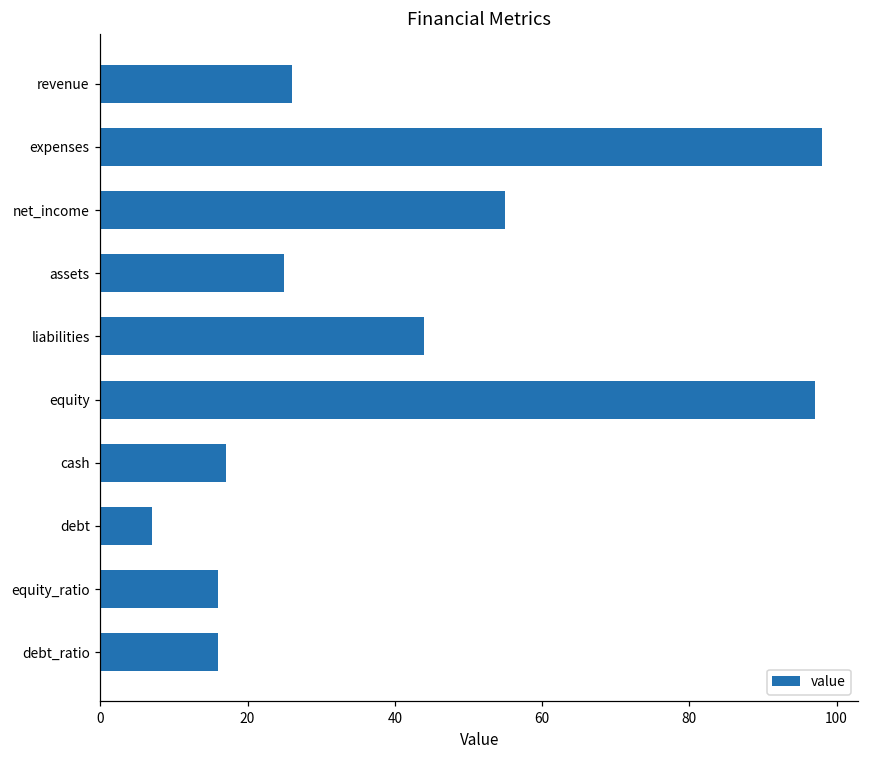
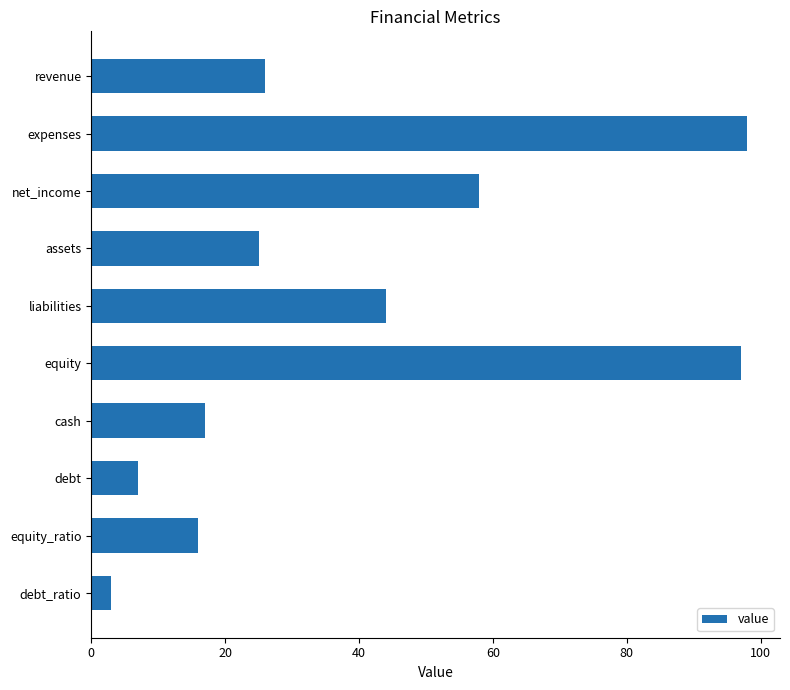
  {
    "revenue": 26,
    "expenses": 98,
-   "net_income": 55,
+   "net_income": 58,
    "assets": 25,
    "liabilities": 44,
    "equity": 97,
    "cash": 17,
    "debt": 7,
    "equity_ratio": 16,
-   "debt_ratio": 16
+   "debt_ratio": 3
  }
